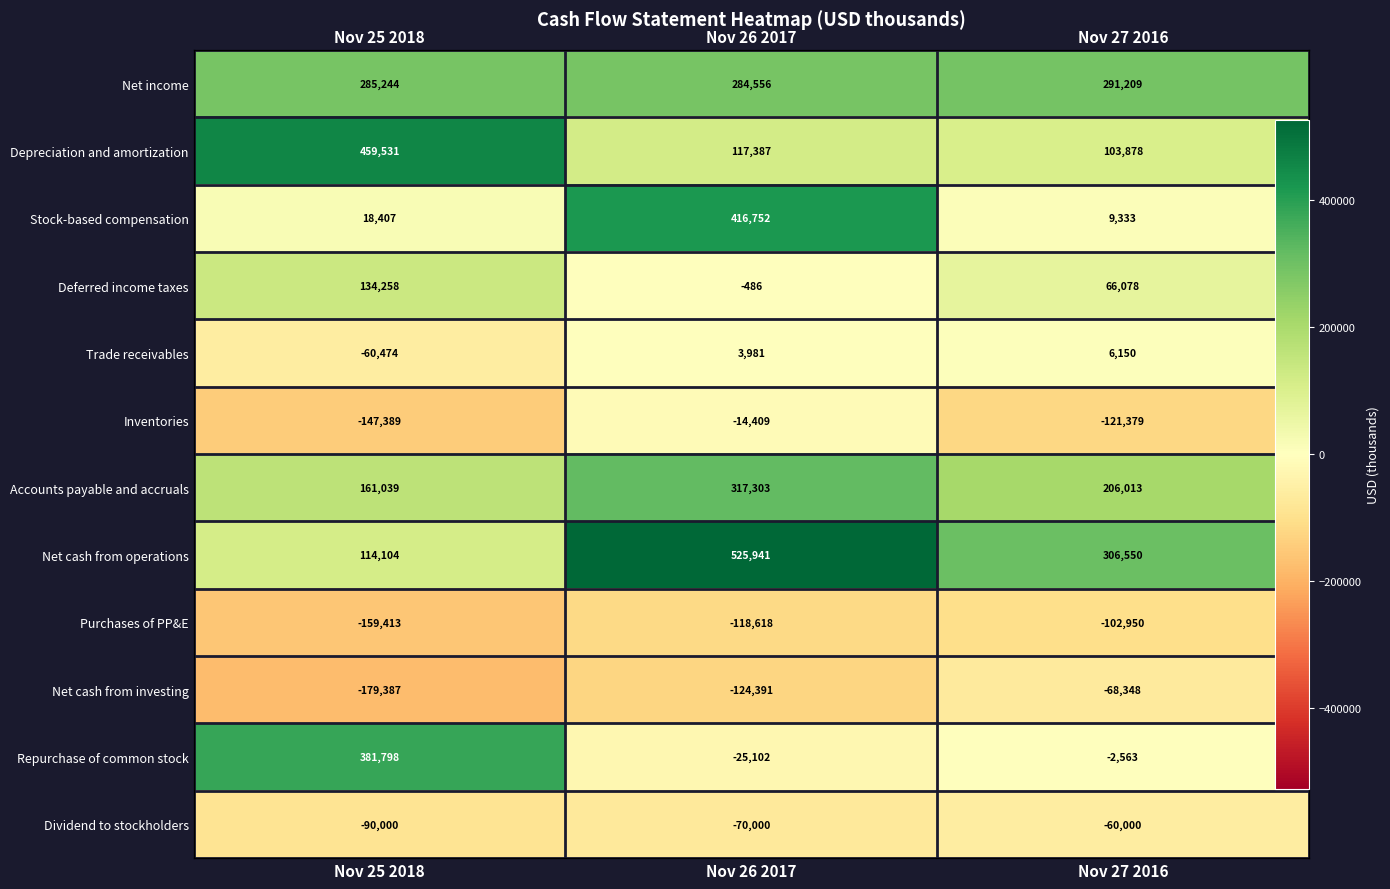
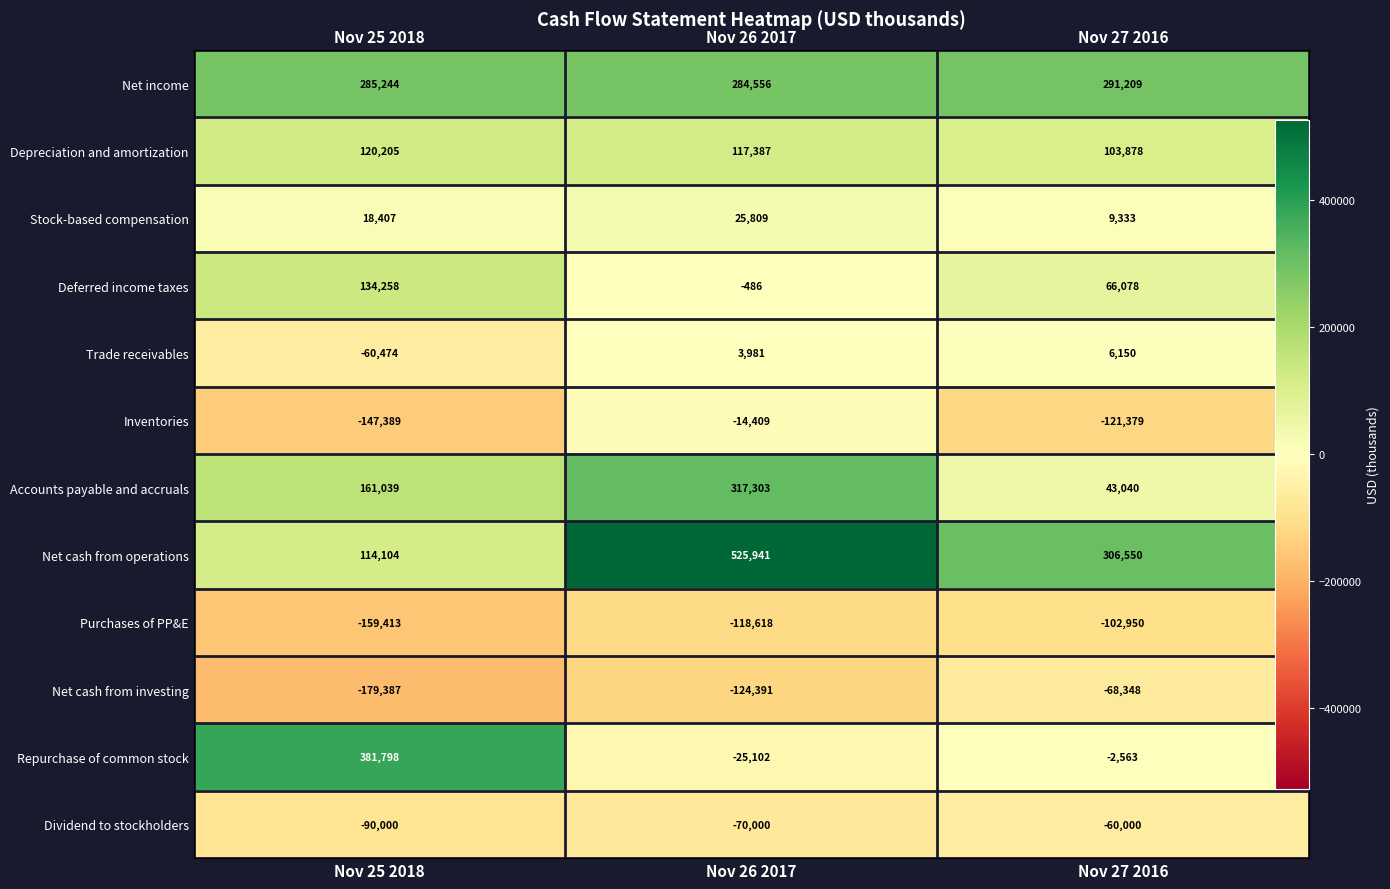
  {
    "Net income": {
      "Nov 25 2018": "285,244",
      "Nov 26 2017": "284,556",
      "Nov 27 2016": "291,209"
    },
    "Depreciation and amortization": {
-     "Nov 25 2018": "459,531",
+     "Nov 25 2018": "120,205",
      "Nov 26 2017": "117,387",
      "Nov 27 2016": "103,878"
    },
    "Stock-based compensation": {
      "Nov 25 2018": "18,407",
-     "Nov 26 2017": "416,752",
+     "Nov 26 2017": "25,809",
      "Nov 27 2016": "9,333"
    },
    "Deferred income taxes": {
      "Nov 25 2018": "134,258",
      "Nov 26 2017": "-486",
      "Nov 27 2016": "66,078"
    },
    "Trade receivables": {
      "Nov 25 2018": "-60,474",
      "Nov 26 2017": "3,981",
      "Nov 27 2016": "6,150"
    },
    "Inventories": {
      "Nov 25 2018": "-147,389",
      "Nov 26 2017": "-14,409",
      "Nov 27 2016": "-121,379"
    },
    "Accounts payable and accruals": {
      "Nov 25 2018": "161,039",
      "Nov 26 2017": "317,303",
-     "Nov 27 2016": "206,013"
+     "Nov 27 2016": "43,040"
    },
    "Net cash from operations": {
      "Nov 25 2018": "114,104",
      "Nov 26 2017": "525,941",
      "Nov 27 2016": "306,550"
    },
    "Purchases of PP&E": {
      "Nov 25 2018": "-159,413",
      "Nov 26 2017": "-118,618",
      "Nov 27 2016": "-102,950"
    },
    "Net cash from investing": {
      "Nov 25 2018": "-179,387",
      "Nov 26 2017": "-124,391",
      "Nov 27 2016": "-68,348"
    },
    "Repurchase of common stock": {
      "Nov 25 2018": "381,798",
      "Nov 26 2017": "-25,102",
      "Nov 27 2016": "-2,563"
    },
    "Dividend to stockholders": {
      "Nov 25 2018": "-90,000",
      "Nov 26 2017": "-70,000",
      "Nov 27 2016": "-60,000"
    }
  }
